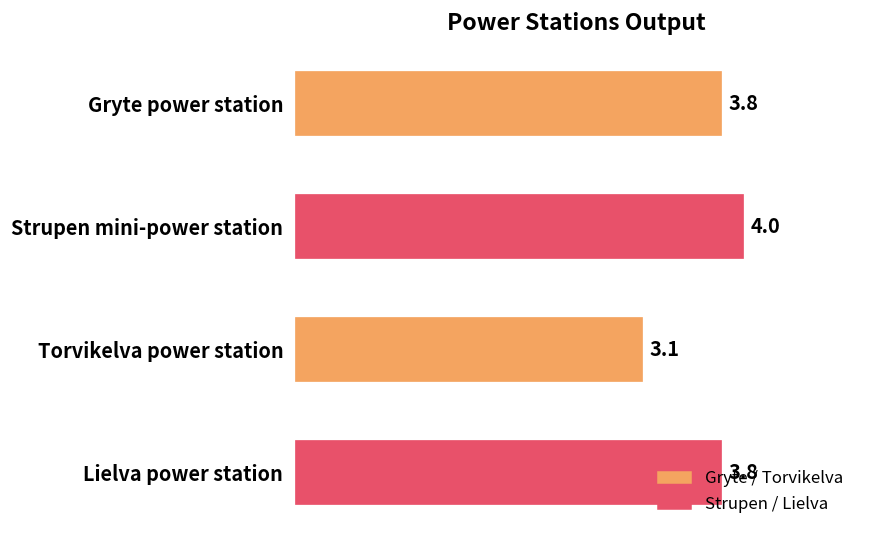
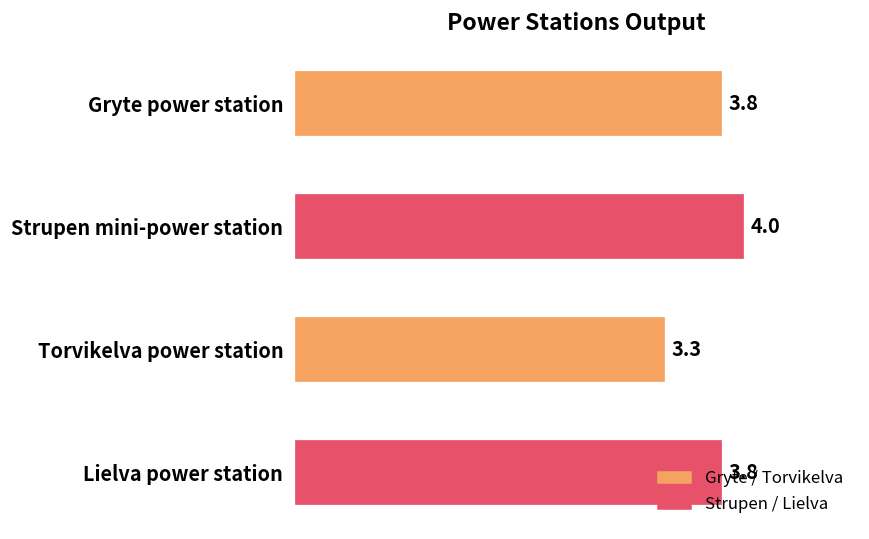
  {
    "Gryte power station": 3.8,
    "Strupen mini-power station": 4.0,
-   "Torvikelva power station": 3.1,
+   "Torvikelva power station": 3.3,
    "Lielva power station": 3.8
  }
